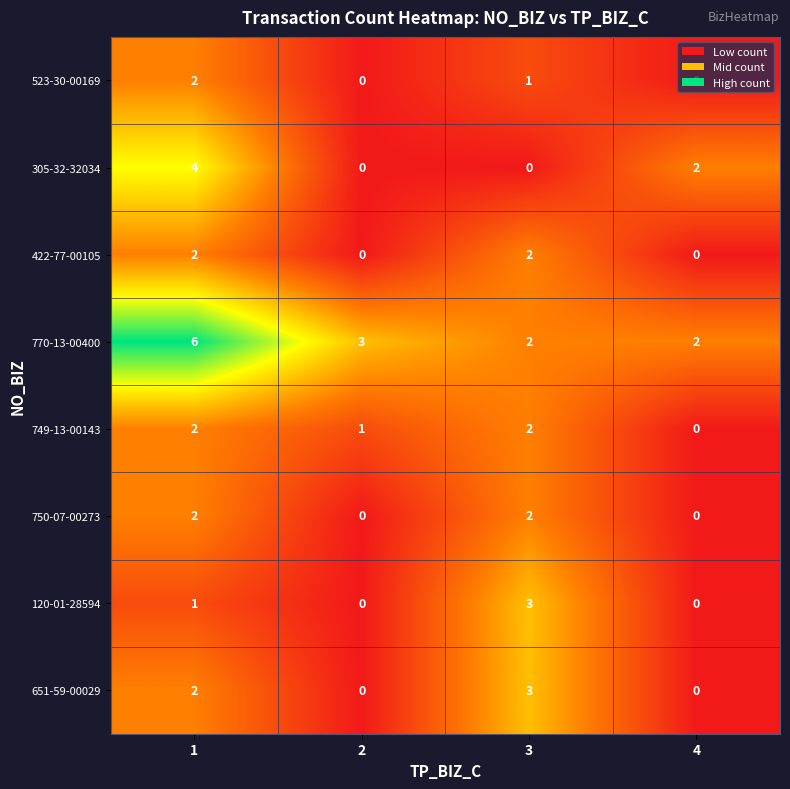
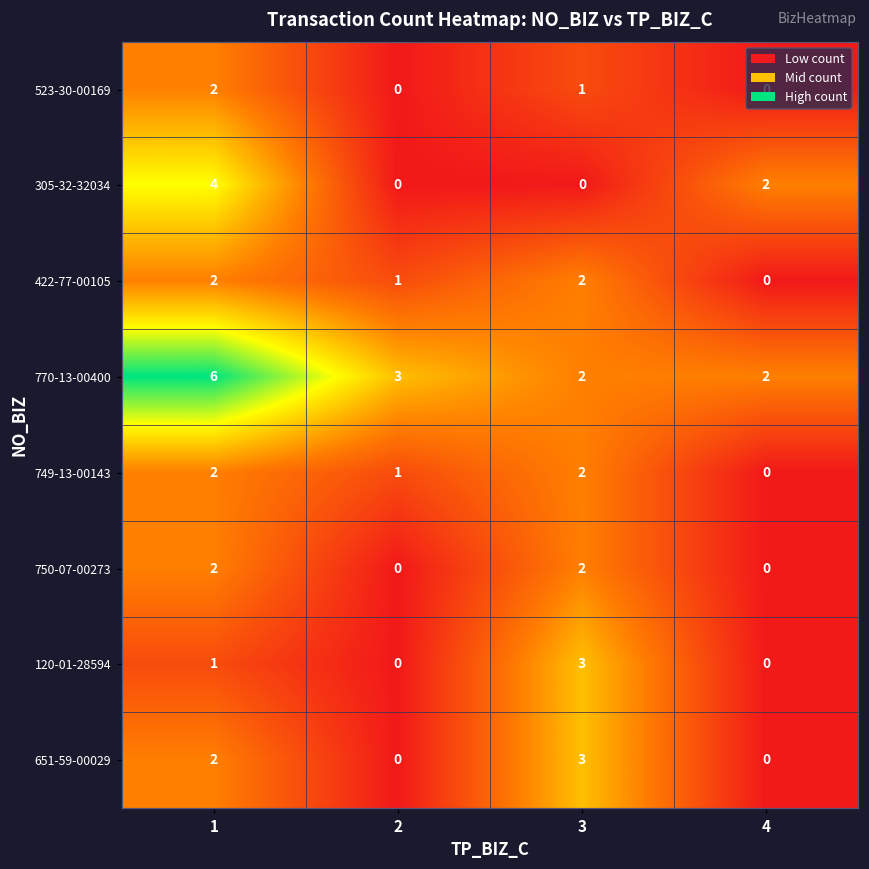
  {
    "523-30-00169": {
      "1": 2,
      "2": 0,
      "3": 1
    },
    "305-32-32034": {
      "1": 4,
      "2": 0,
      "3": 0,
      "4": 2
    },
    "422-77-00105": {
      "1": 2,
-     "2": 0,
+     "2": 1,
      "3": 2,
      "4": 0
    },
    "770-13-00400": {
      "1": 6,
      "2": 3,
      "3": 2,
      "4": 2
    },
    "749-13-00143": {
      "1": 2,
      "2": 1,
      "3": 2,
      "4": 0
    },
    "750-07-00273": {
      "1": 2,
      "2": 0,
      "3": 2,
      "4": 0
    },
    "120-01-28594": {
      "1": 1,
      "2": 0,
      "3": 3,
      "4": 0
    },
    "651-59-00029": {
      "1": 2,
      "2": 0,
      "3": 3,
      "4": 0
    }
  }
